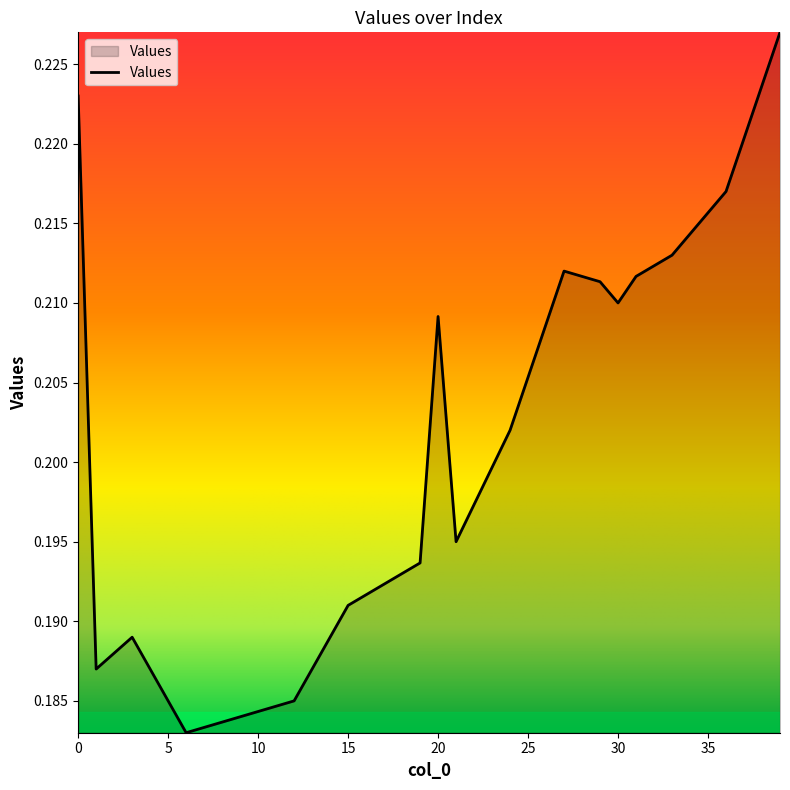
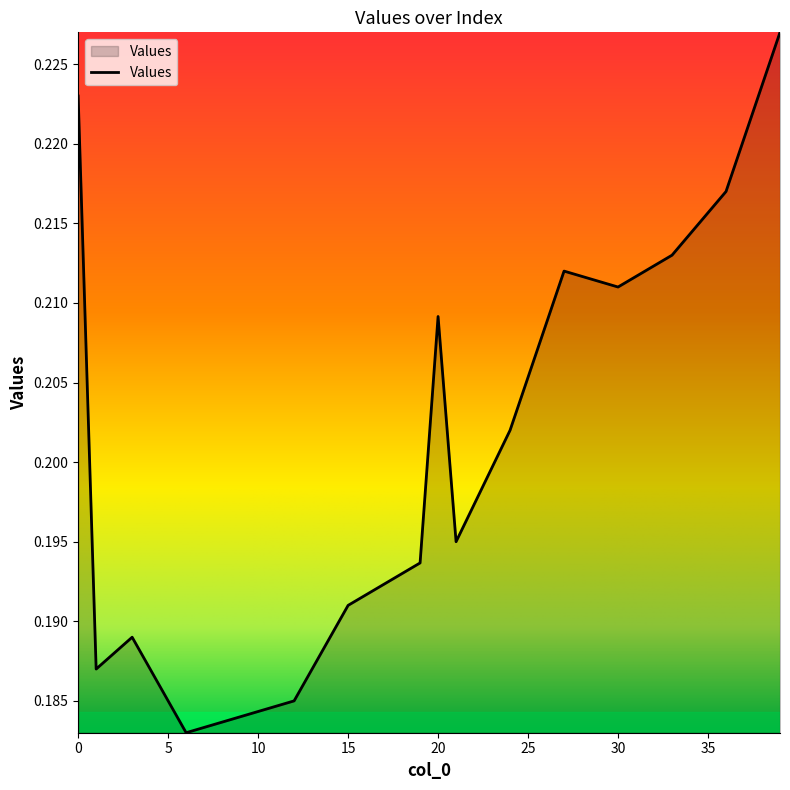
  {
    "0": 0.223,
    "5": 0.185,
    "10": 0.1843,
    "15": 0.191,
    "20": 0.209,
    "25": 0.2053,
-   "30": 0.210,
+   "30": 0.211,
    "35": 0.2157
  }
